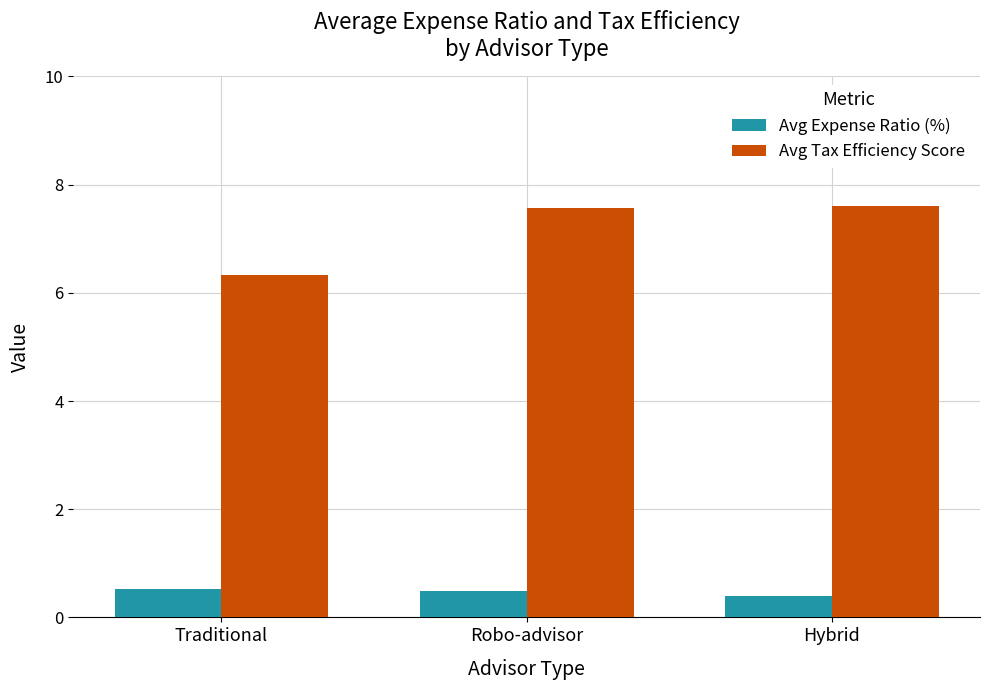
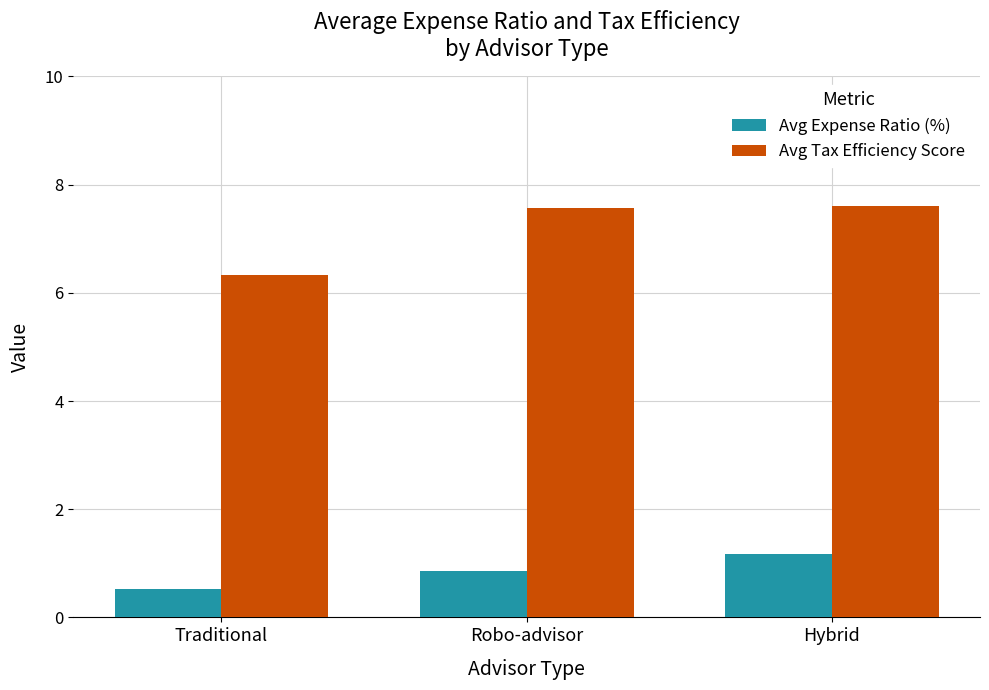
  {
    "Avg Expense Ratio (%)": {
      "Traditional": 0.5,
-     "Robo-advisor": 0.5,
-     "Hybrid": 0.4
+     "Robo-advisor": 0.9,
+     "Hybrid": 1.2
    },
    "Avg Tax Efficiency Score": {
      "Traditional": 6.3,
      "Robo-advisor": 7.6,
      "Hybrid": 7.6
    }
  }
